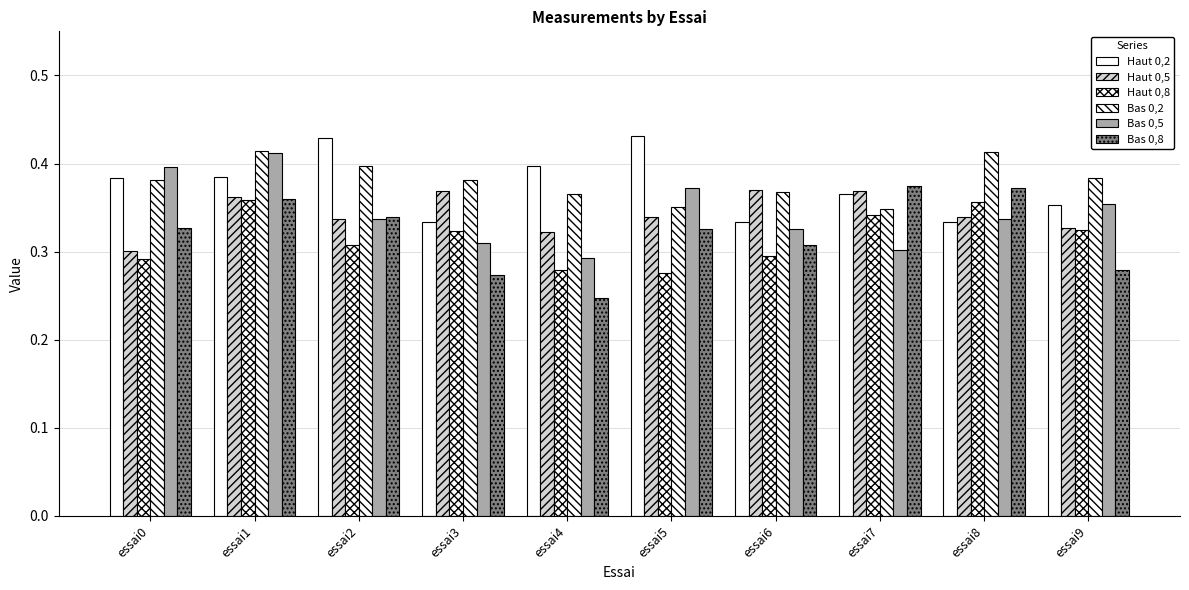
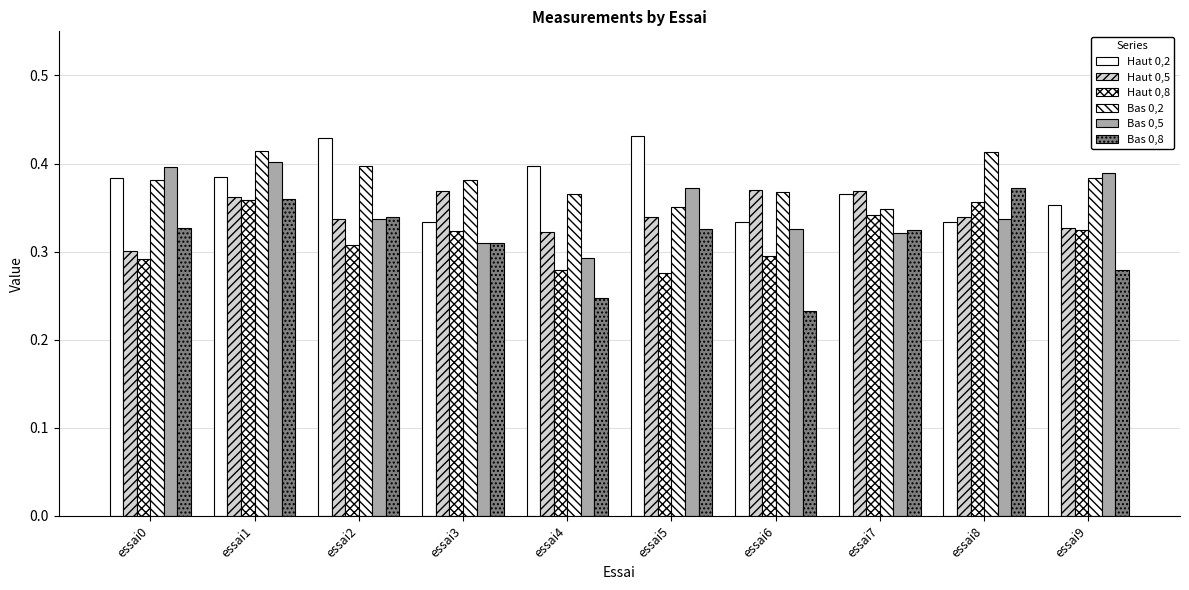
  {
    "Haut 0,5": {
      "essai0": 0.30,
      "essai1": 0.36,
      "essai2": 0.34,
      "essai3": 0.37,
      "essai4": 0.32,
      "essai5": 0.34,
      "essai6": 0.37,
      "essai7": 0.37,
      "essai8": 0.34,
      "essai9": 0.33
    },
    "Bas 0,5": {
      "essai0": 0.40,
-     "essai1": 0.41,
+     "essai1": 0.40,
      "essai2": 0.34,
      "essai3": 0.31,
      "essai4": 0.29,
      "essai5": 0.37,
      "essai6": 0.33,
-     "essai7": 0.30,
+     "essai7": 0.32,
      "essai8": 0.34,
-     "essai9": 0.35
+     "essai9": 0.39
    },
    "Bas 0,8": {
      "essai0": 0.33,
      "essai1": 0.36,
      "essai2": 0.34,
-     "essai3": 0.27,
+     "essai3": 0.31,
      "essai4": 0.25,
      "essai5": 0.33,
-     "essai6": 0.31,
-     "essai7": 0.37,
+     "essai6": 0.23,
+     "essai7": 0.32,
      "essai8": 0.37,
      "essai9": 0.28
    }
  }
